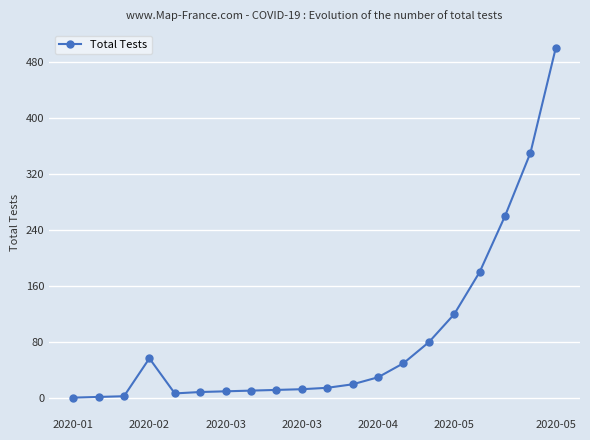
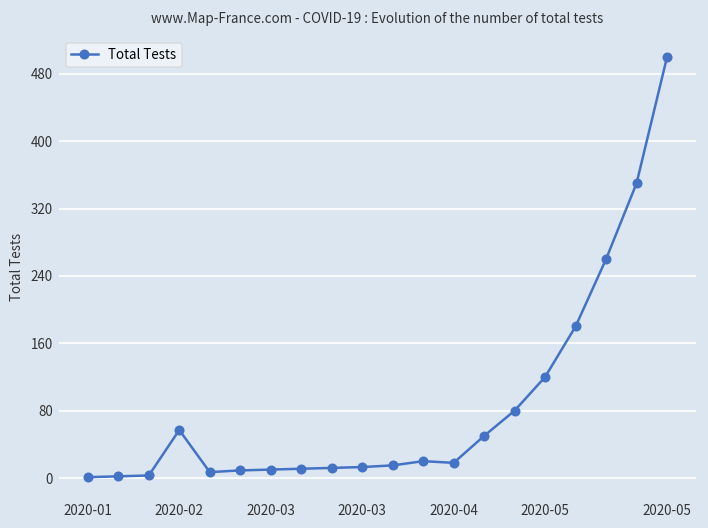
  {
    "2020-01": 0,
    "2020-02": 60,
-   "2020-04": 30
+   "2020-04": 20
  }
